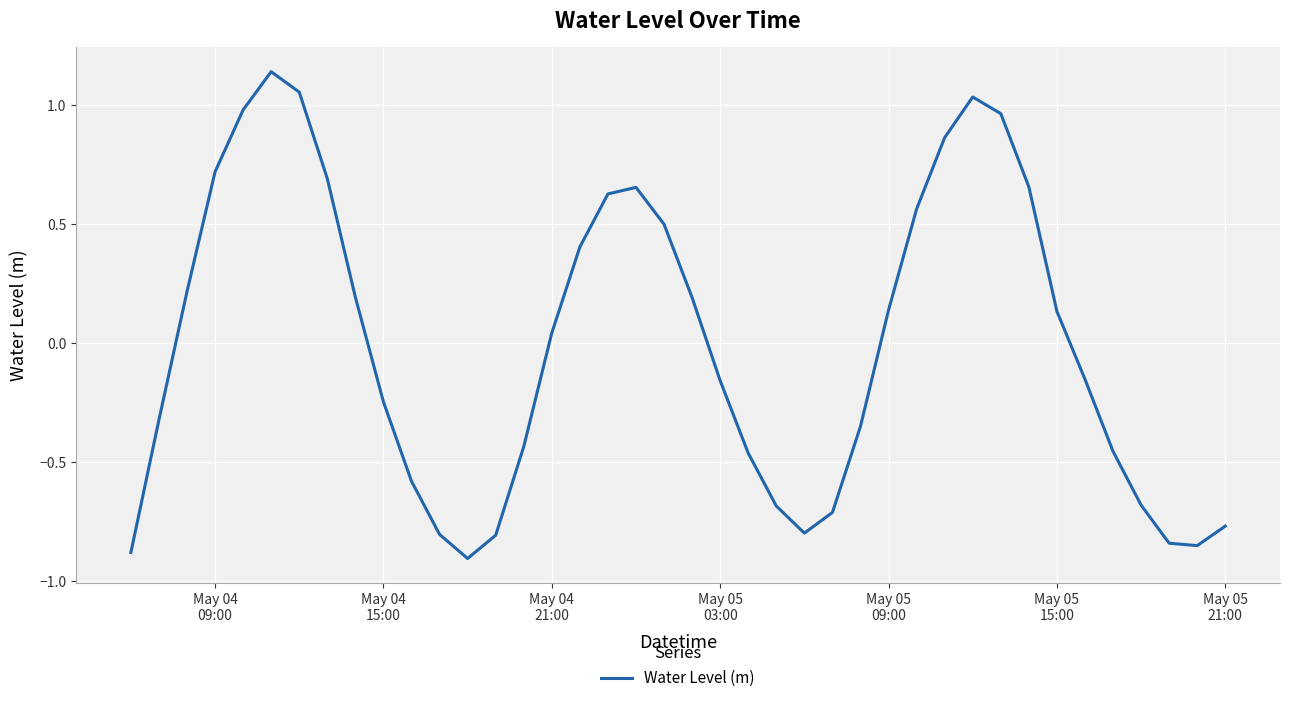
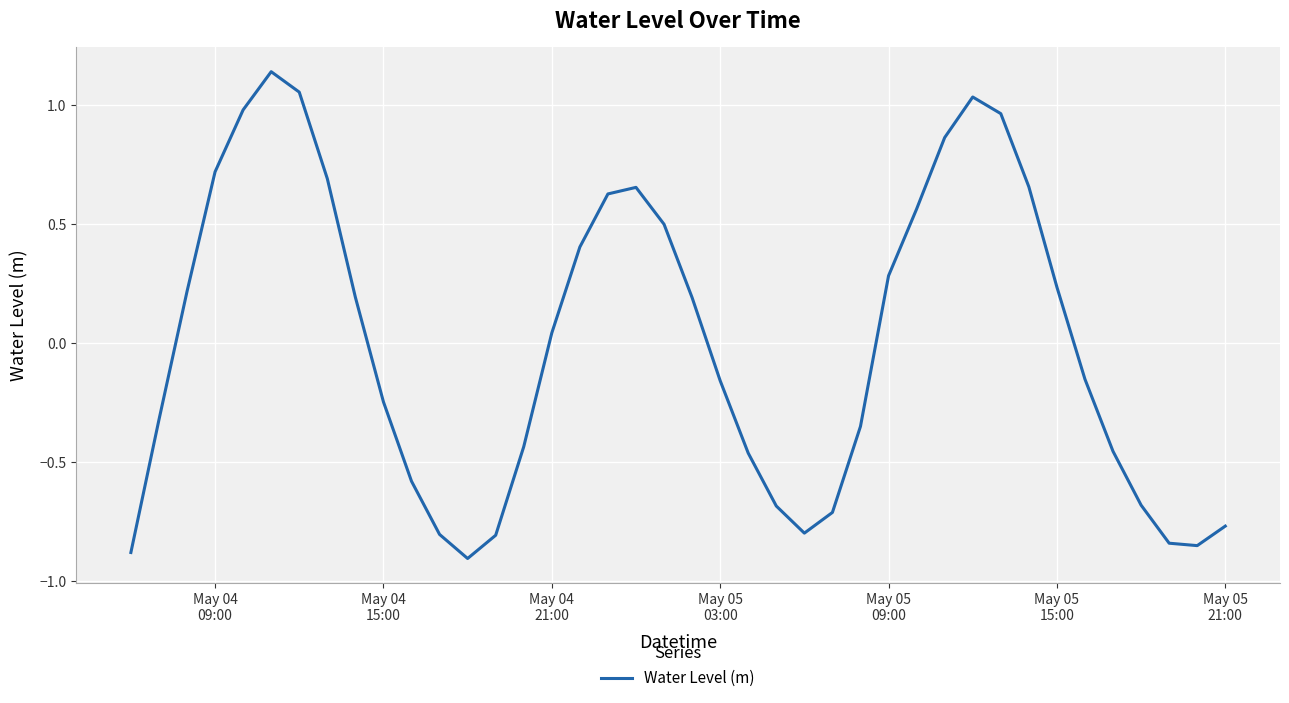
  {
    "May 04 09:00": 0.72,
    "May 04 15:00": -0.25,
    "May 04 21:00": 0.04,
    "May 05 03:00": -0.16,
-   "May 05 09:00": 0.14,
-   "May 05 15:00": 0.13,
+   "May 05 09:00": 0.28,
+   "May 05 15:00": 0.24,
    "May 05 21:00": -0.77
  }
